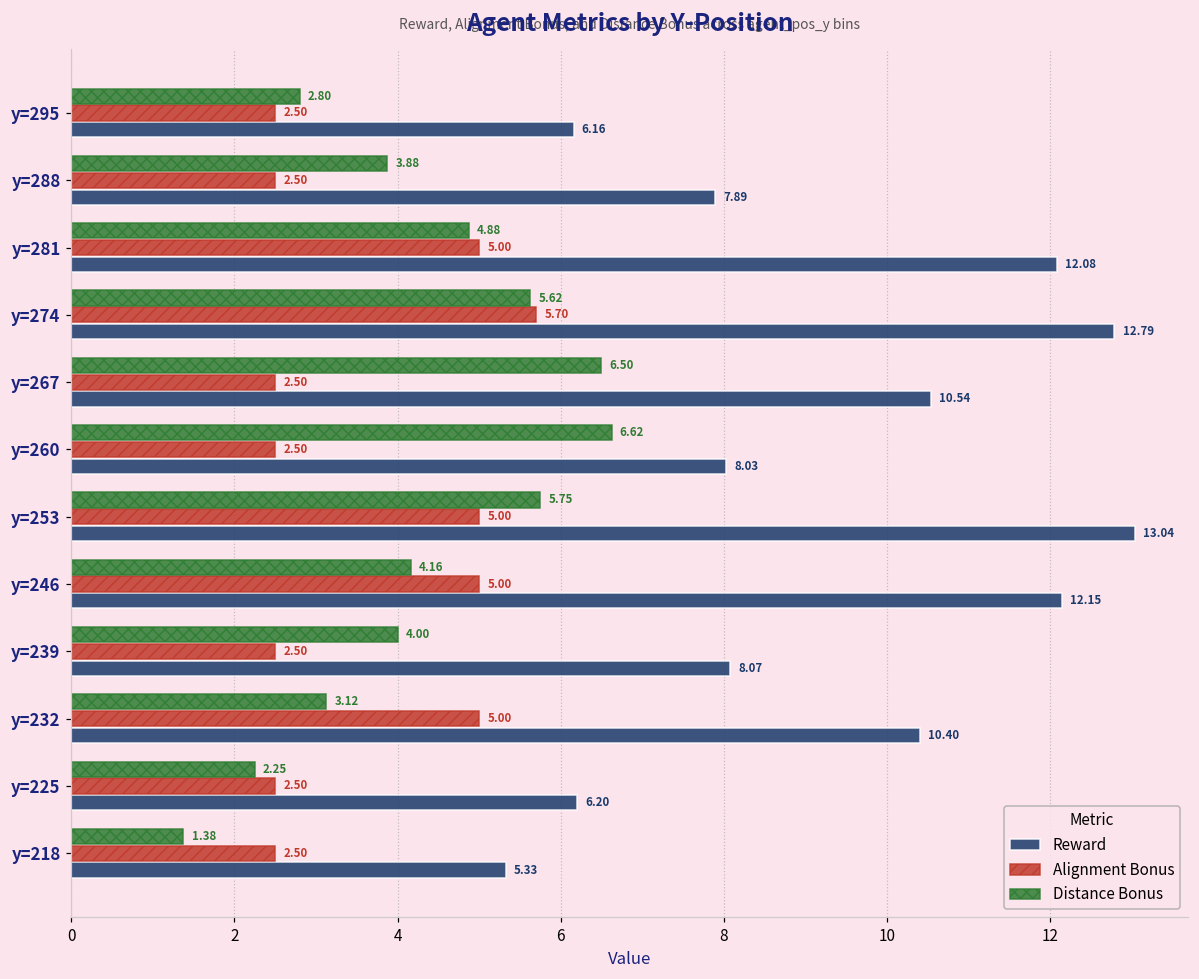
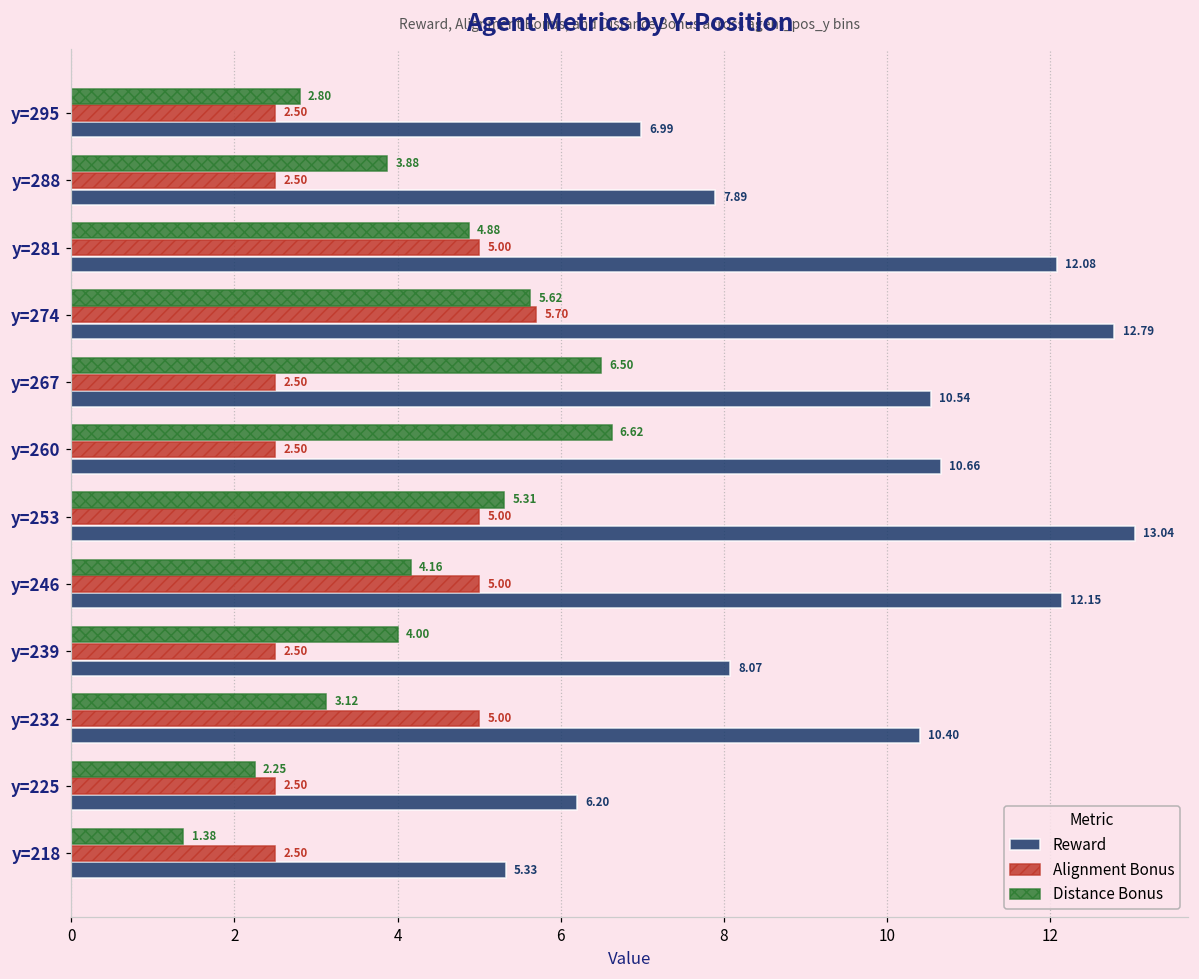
  {
    "Reward": {
-     "y=295": 6.16,
+     "y=295": 6.99,
      "y=288": 7.89,
      "y=281": 12.08,
      "y=274": 12.79,
      "y=267": 10.54,
-     "y=260": 8.03,
+     "y=260": 10.66,
      "y=253": 13.04,
      "y=246": 12.15,
      "y=239": 8.07,
      "y=232": 10.40,
      "y=225": 6.20,
      "y=218": 5.33
    },
    "Alignment Bonus": {
      "y=295": 2.50,
      "y=288": 2.50,
      "y=281": 5.00,
      "y=274": 5.70,
      "y=267": 2.50,
      "y=260": 2.50,
      "y=253": 5.00,
      "y=246": 5.00,
      "y=239": 2.50,
      "y=232": 5.00,
      "y=225": 2.50,
      "y=218": 2.50
    },
    "Distance Bonus": {
      "y=295": 2.80,
      "y=288": 3.88,
      "y=281": 4.88,
      "y=274": 5.62,
      "y=267": 6.50,
      "y=260": 6.62,
-     "y=253": 5.75,
+     "y=253": 5.31,
      "y=246": 4.16,
      "y=239": 4.00,
      "y=232": 3.12,
      "y=225": 2.25,
      "y=218": 1.38
    }
  }
